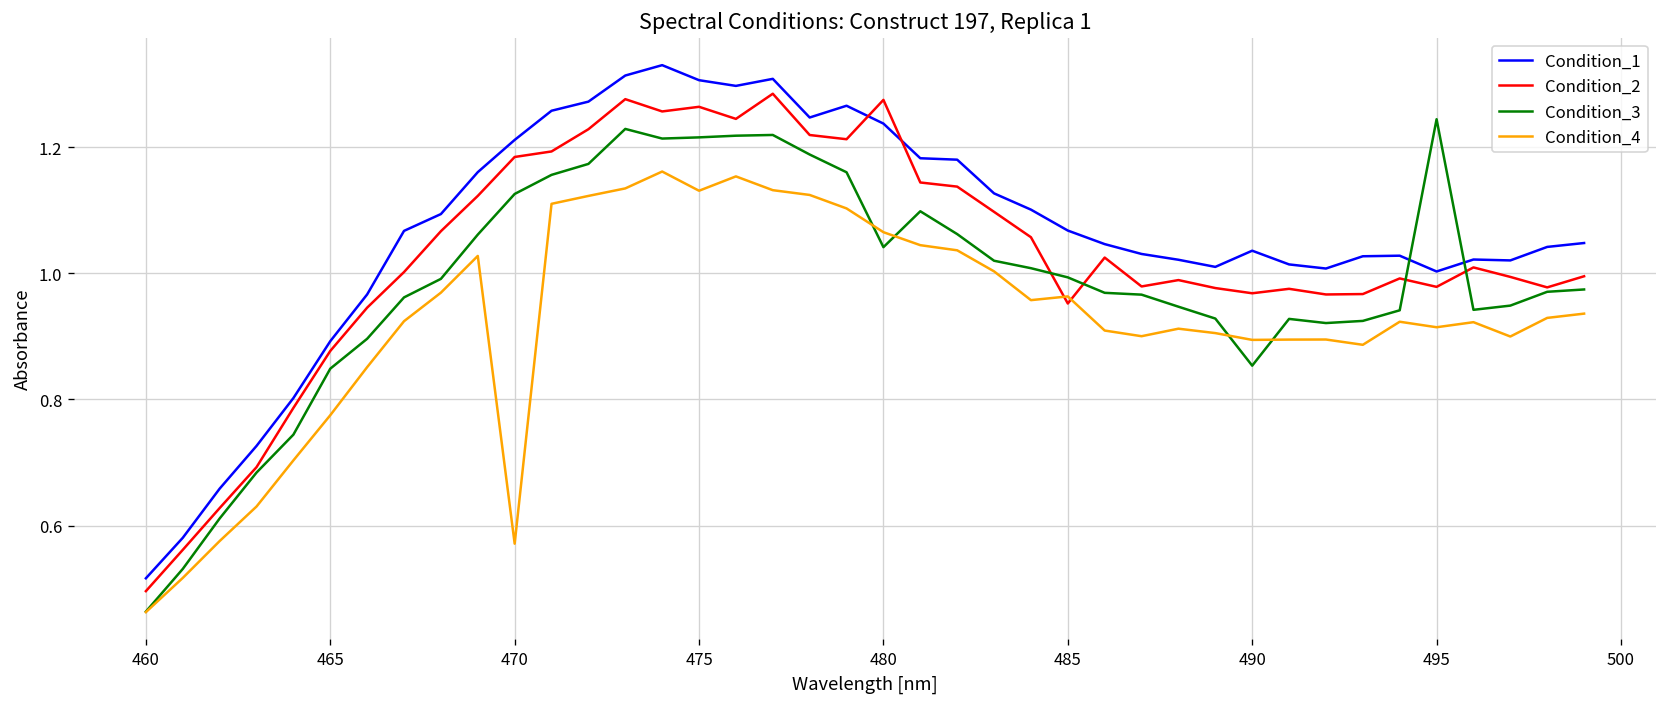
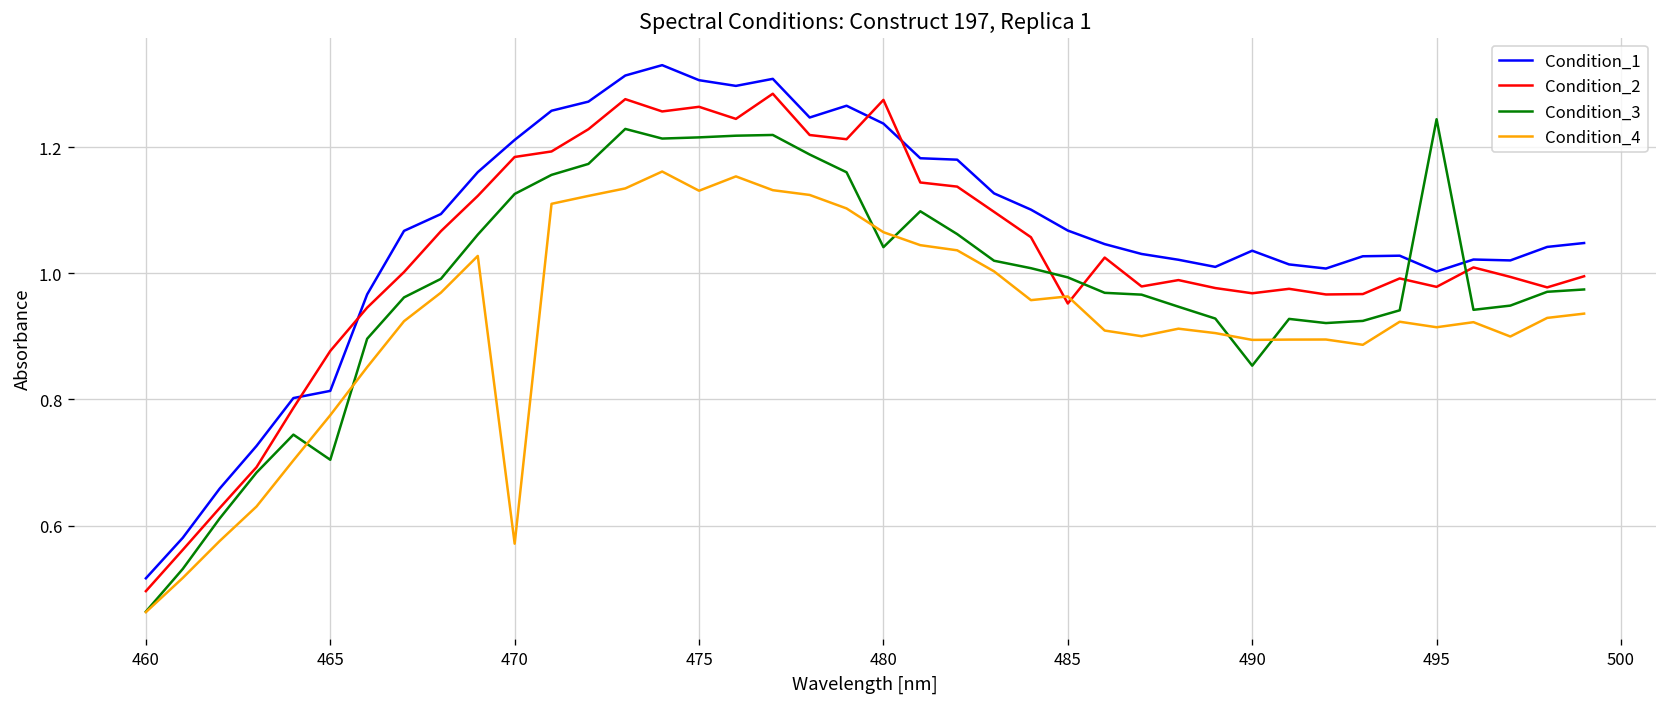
  {
    "Condition_1": {
      "460": 0.52,
-     "465": 0.89,
+     "465": 0.81,
      "470": 1.21,
      "475": 1.31,
      "480": 1.24,
      "485": 1.07,
      "490": 1.04,
      "495": 1.00
    },
    "Condition_2": {
      "460": 0.50,
      "465": 0.88,
      "470": 1.18,
      "475": 1.26,
      "480": 1.28,
      "485": 0.95,
      "490": 0.97,
      "495": 0.98
    },
    "Condition_3": {
-     "465": 0.85,
+     "465": 0.70,
      "470": 1.13,
      "475": 1.22,
      "480": 1.04,
      "485": 0.99,
      "490": 0.85,
      "495": 1.24
    },
    "Condition_4": {
      "465": 0.78,
      "470": 0.57,
      "475": 1.13,
      "480": 1.07,
      "485": 0.96,
      "490": 0.89,
      "495": 0.91
    }
  }
